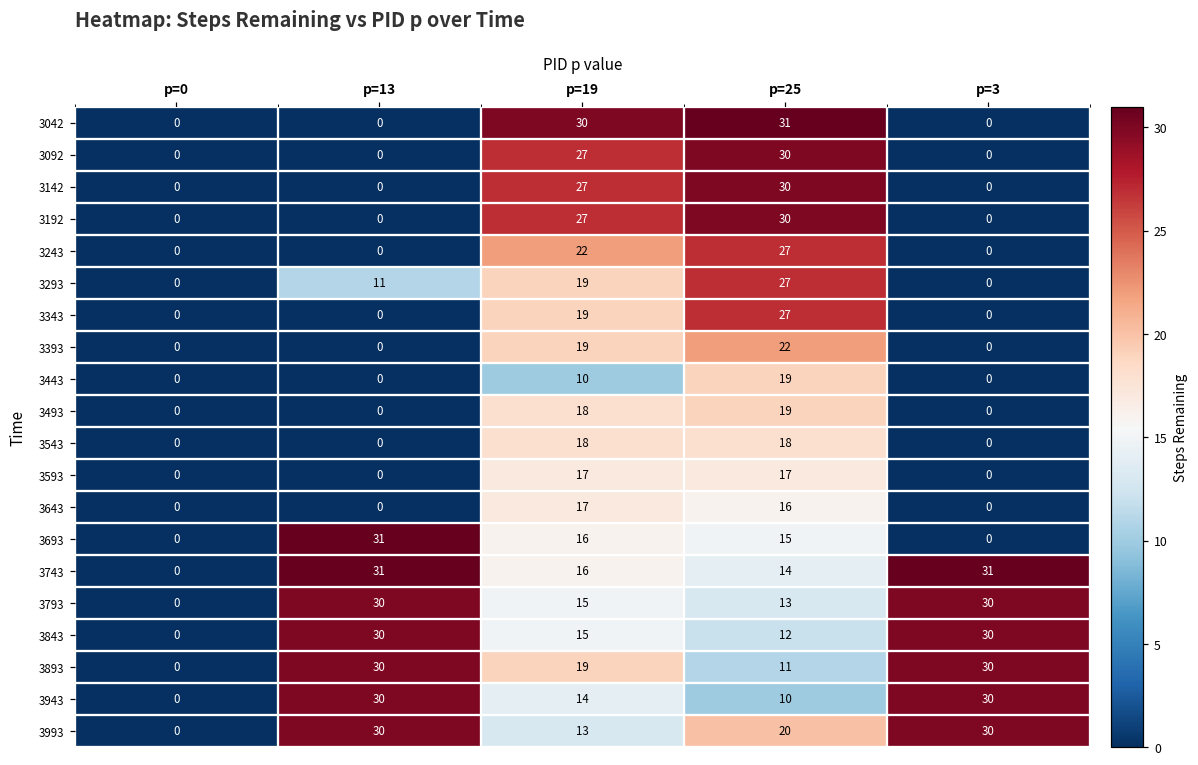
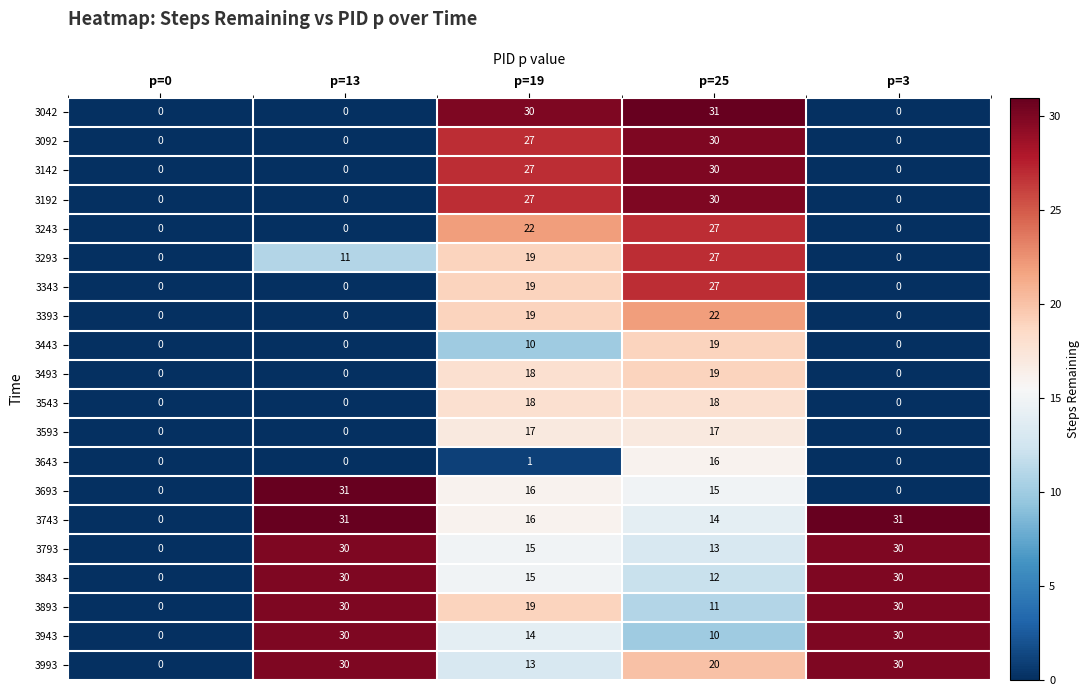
  {
    "3042": {
      "p=0": 0,
      "p=13": 0,
      "p=19": 30,
      "p=25": 31,
      "p=3": 0
    },
    "3092": {
      "p=0": 0,
      "p=13": 0,
      "p=19": 27,
      "p=25": 30,
      "p=3": 0
    },
    "3142": {
      "p=0": 0,
      "p=13": 0,
      "p=19": 27,
      "p=25": 30,
      "p=3": 0
    },
    "3192": {
      "p=0": 0,
      "p=13": 0,
      "p=19": 27,
      "p=25": 30,
      "p=3": 0
    },
    "3243": {
      "p=0": 0,
      "p=13": 0,
      "p=19": 22,
      "p=25": 27,
      "p=3": 0
    },
    "3293": {
      "p=0": 0,
      "p=13": 11,
      "p=19": 19,
      "p=25": 27,
      "p=3": 0
    },
    "3343": {
      "p=0": 0,
      "p=13": 0,
      "p=19": 19,
      "p=25": 27,
      "p=3": 0
    },
    "3393": {
      "p=0": 0,
      "p=13": 0,
      "p=19": 19,
      "p=25": 22,
      "p=3": 0
    },
    "3443": {
      "p=0": 0,
      "p=13": 0,
      "p=19": 10,
      "p=25": 19,
      "p=3": 0
    },
    "3493": {
      "p=0": 0,
      "p=13": 0,
      "p=19": 18,
      "p=25": 19,
      "p=3": 0
    },
    "3543": {
      "p=0": 0,
      "p=13": 0,
      "p=19": 18,
      "p=25": 18,
      "p=3": 0
    },
    "3593": {
      "p=0": 0,
      "p=13": 0,
      "p=19": 17,
      "p=25": 17,
      "p=3": 0
    },
    "3643": {
      "p=0": 0,
      "p=13": 0,
-     "p=19": 17,
+     "p=19": 1,
      "p=25": 16,
      "p=3": 0
    },
    "3693": {
      "p=0": 0,
      "p=13": 31,
      "p=19": 16,
      "p=25": 15,
      "p=3": 0
    },
    "3743": {
      "p=0": 0,
      "p=13": 31,
      "p=19": 16,
      "p=25": 14,
      "p=3": 31
    },
    "3793": {
      "p=0": 0,
      "p=13": 30,
      "p=19": 15,
      "p=25": 13,
      "p=3": 30
    },
    "3843": {
      "p=0": 0,
      "p=13": 30,
      "p=19": 15,
      "p=25": 12,
      "p=3": 30
    },
    "3893": {
      "p=0": 0,
      "p=13": 30,
      "p=19": 19,
      "p=25": 11,
      "p=3": 30
    },
    "3943": {
      "p=0": 0,
      "p=13": 30,
      "p=19": 14,
      "p=25": 10,
      "p=3": 30
    },
    "3993": {
      "p=0": 0,
      "p=13": 30,
      "p=19": 13,
      "p=25": 20,
      "p=3": 30
    }
  }
